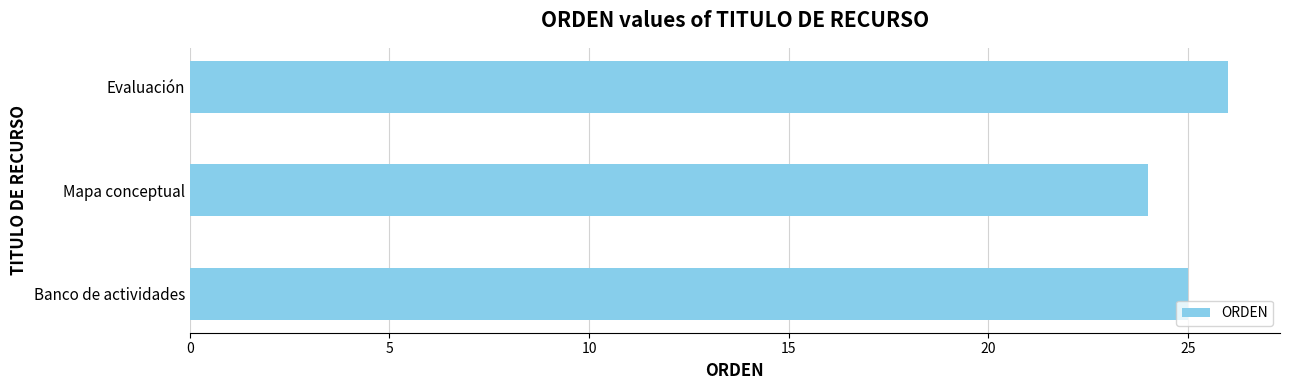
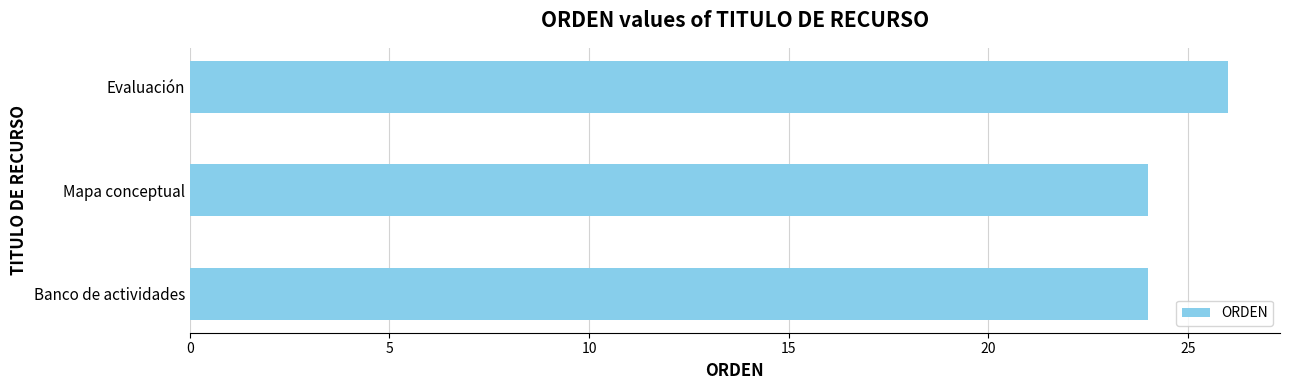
  {
    "Evaluación": 26,
    "Mapa conceptual": 24,
-   "Banco de actividades": 25
+   "Banco de actividades": 24
  }
